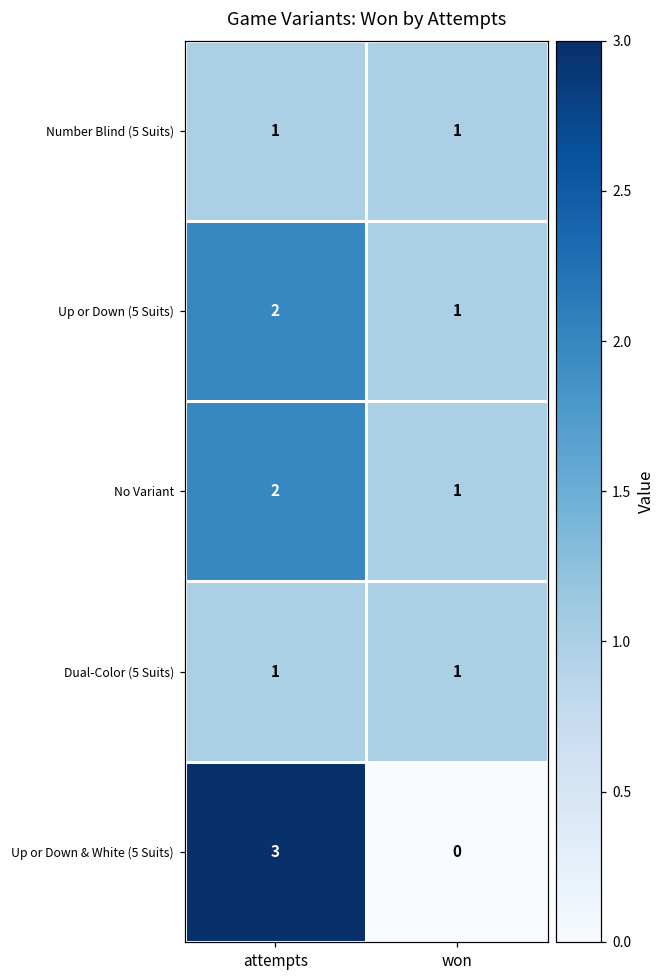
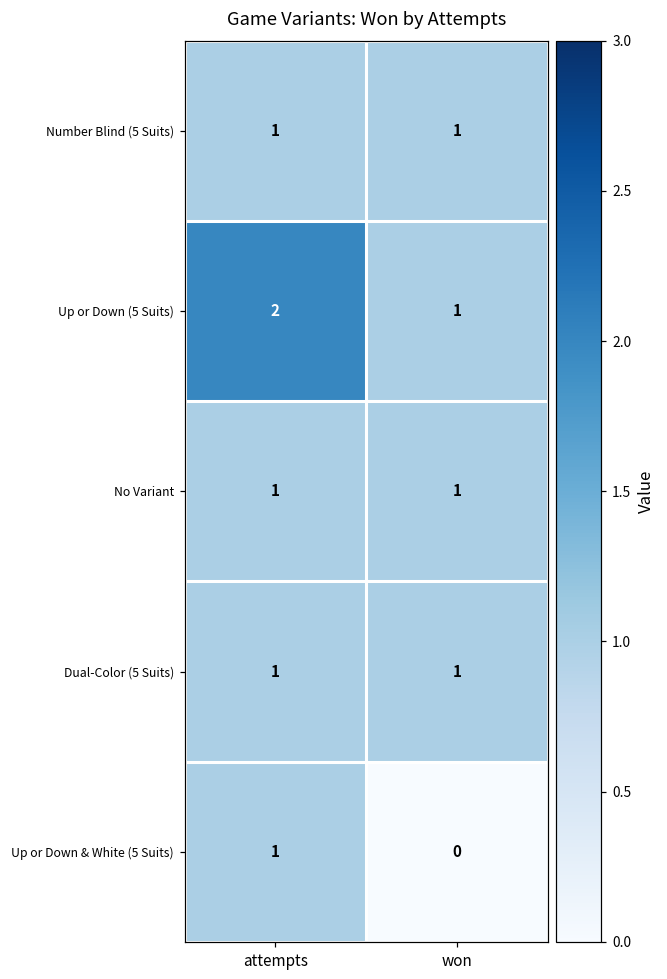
  {
    "Number Blind (5 Suits)": {
      "attempts": 1,
      "won": 1
    },
    "Up or Down (5 Suits)": {
      "attempts": 2,
      "won": 1
    },
    "No Variant": {
-     "attempts": 2,
+     "attempts": 1,
      "won": 1
    },
    "Dual-Color (5 Suits)": {
      "attempts": 1,
      "won": 1
    },
    "Up or Down & White (5 Suits)": {
-     "attempts": 3,
+     "attempts": 1,
      "won": 0
    }
  }
